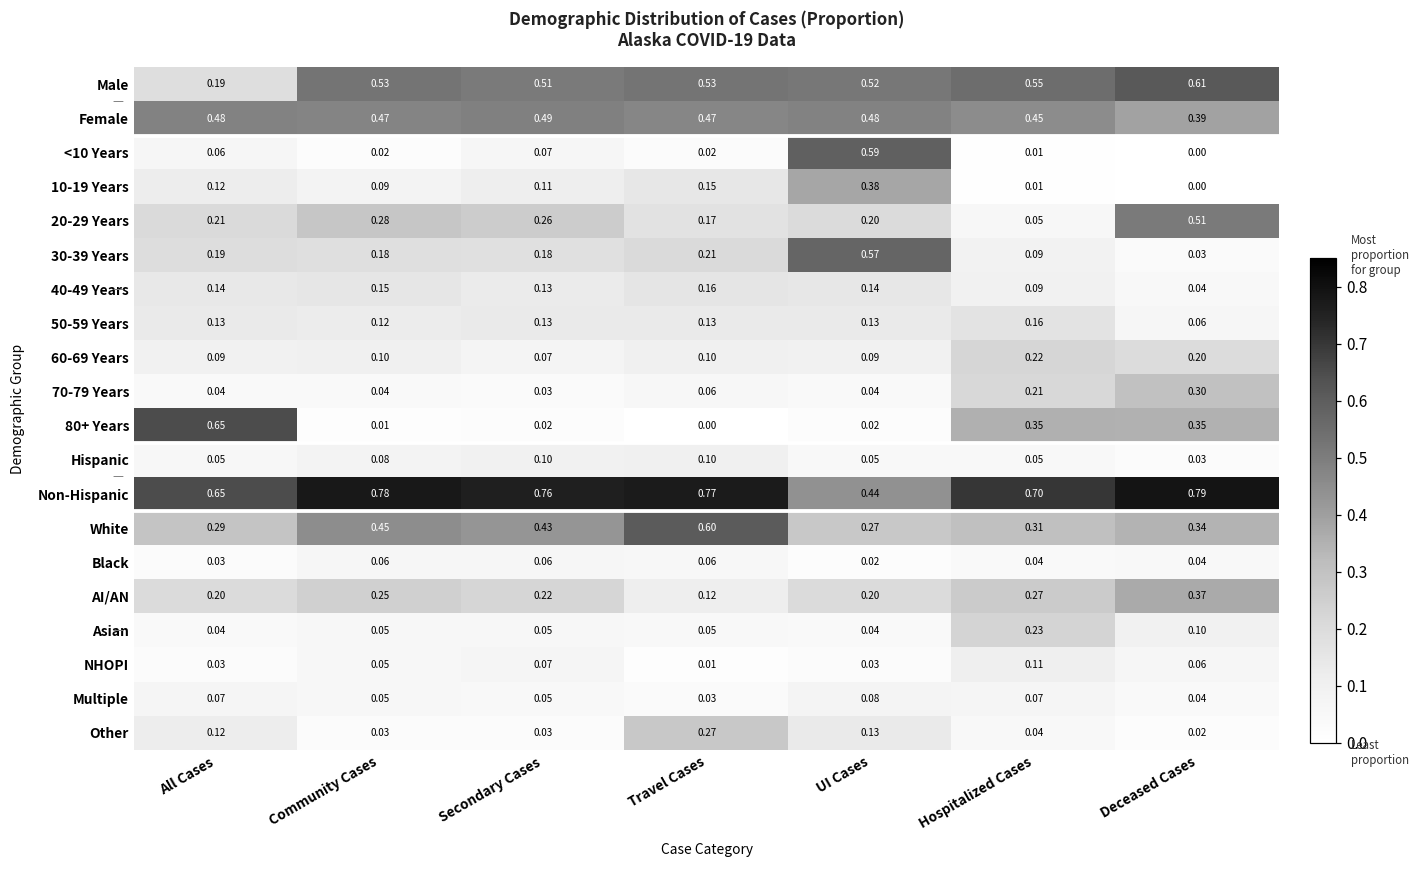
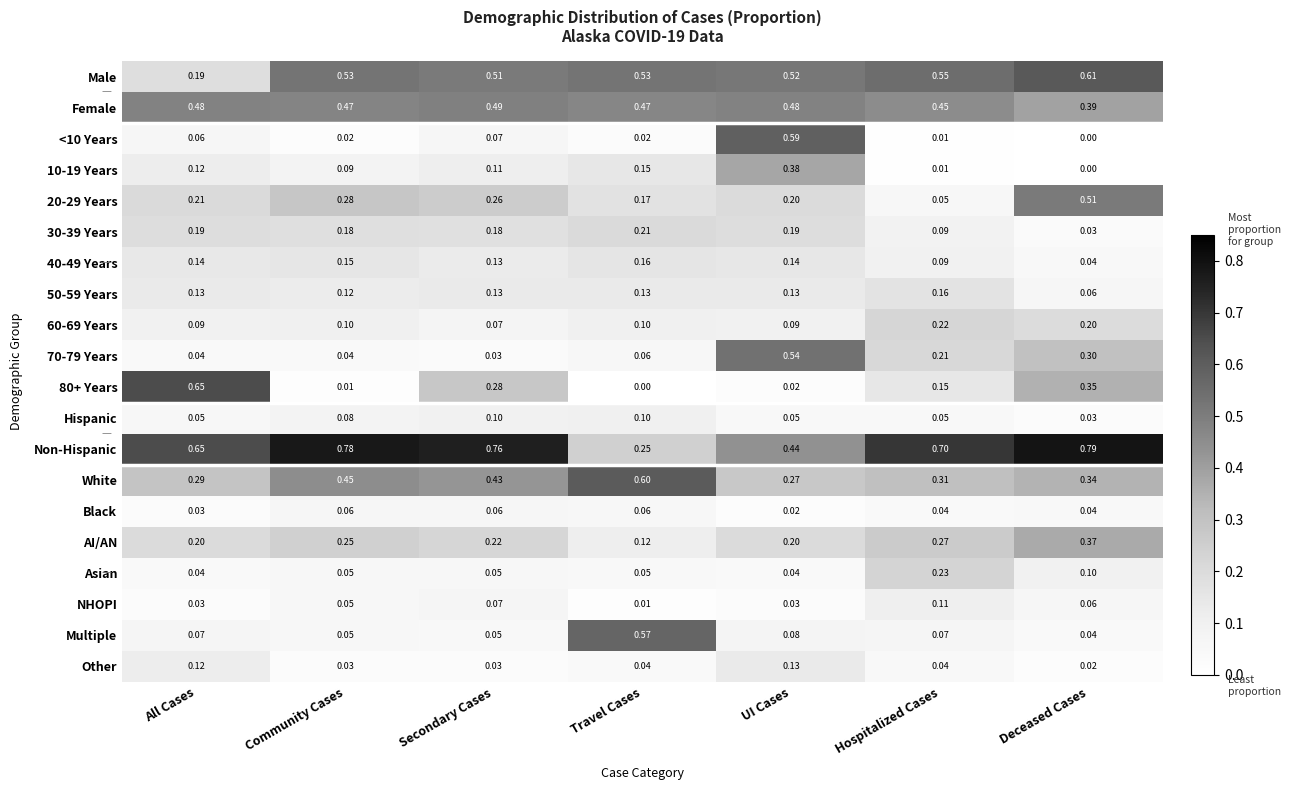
  {
    "Male": {
      "All Cases": 0.19,
      "Community Cases": 0.53,
      "Secondary Cases": 0.51,
      "Travel Cases": 0.53,
      "UI Cases": 0.52,
      "Hospitalized Cases": 0.55,
      "Deceased Cases": 0.61
    },
    "Female": {
      "All Cases": 0.48,
      "Community Cases": 0.47,
      "Secondary Cases": 0.49,
      "Travel Cases": 0.47,
      "UI Cases": 0.48,
      "Hospitalized Cases": 0.45,
      "Deceased Cases": 0.39
    },
    "<10 Years": {
      "All Cases": 0.06,
      "Community Cases": 0.02,
      "Secondary Cases": 0.07,
      "Travel Cases": 0.02,
      "UI Cases": 0.59,
      "Hospitalized Cases": 0.01,
      "Deceased Cases": 0.00
    },
    "10-19 Years": {
      "All Cases": 0.12,
      "Community Cases": 0.09,
      "Secondary Cases": 0.11,
      "Travel Cases": 0.15,
      "UI Cases": 0.38,
      "Hospitalized Cases": 0.01,
      "Deceased Cases": 0.00
    },
    "20-29 Years": {
      "All Cases": 0.21,
      "Community Cases": 0.28,
      "Secondary Cases": 0.26,
      "Travel Cases": 0.17,
      "UI Cases": 0.20,
      "Hospitalized Cases": 0.05,
      "Deceased Cases": 0.51
    },
    "30-39 Years": {
      "All Cases": 0.19,
      "Community Cases": 0.18,
      "Secondary Cases": 0.18,
      "Travel Cases": 0.21,
-     "UI Cases": 0.57,
+     "UI Cases": 0.19,
      "Hospitalized Cases": 0.09,
      "Deceased Cases": 0.03
    },
    "40-49 Years": {
      "All Cases": 0.14,
      "Community Cases": 0.15,
      "Secondary Cases": 0.13,
      "Travel Cases": 0.16,
      "UI Cases": 0.14,
      "Hospitalized Cases": 0.09,
      "Deceased Cases": 0.04
    },
    "50-59 Years": {
      "All Cases": 0.13,
      "Community Cases": 0.12,
      "Secondary Cases": 0.13,
      "Travel Cases": 0.13,
      "UI Cases": 0.13,
      "Hospitalized Cases": 0.16,
      "Deceased Cases": 0.06
    },
    "60-69 Years": {
      "All Cases": 0.09,
      "Community Cases": 0.10,
      "Secondary Cases": 0.07,
      "Travel Cases": 0.10,
      "UI Cases": 0.09,
      "Hospitalized Cases": 0.22,
      "Deceased Cases": 0.20
    },
    "70-79 Years": {
      "All Cases": 0.04,
      "Community Cases": 0.04,
      "Secondary Cases": 0.03,
      "Travel Cases": 0.06,
-     "UI Cases": 0.04,
+     "UI Cases": 0.54,
      "Hospitalized Cases": 0.21,
      "Deceased Cases": 0.30
    },
    "80+ Years": {
      "All Cases": 0.65,
      "Community Cases": 0.01,
-     "Secondary Cases": 0.02,
+     "Secondary Cases": 0.28,
      "Travel Cases": 0.00,
      "UI Cases": 0.02,
-     "Hospitalized Cases": 0.35,
+     "Hospitalized Cases": 0.15,
      "Deceased Cases": 0.35
    },
    "Hispanic": {
      "All Cases": 0.05,
      "Community Cases": 0.08,
      "Secondary Cases": 0.10,
      "Travel Cases": 0.10,
      "UI Cases": 0.05,
      "Hospitalized Cases": 0.05,
      "Deceased Cases": 0.03
    },
    "Non-Hispanic": {
      "All Cases": 0.65,
      "Community Cases": 0.78,
      "Secondary Cases": 0.76,
-     "Travel Cases": 0.77,
+     "Travel Cases": 0.25,
      "UI Cases": 0.44,
      "Hospitalized Cases": 0.70,
      "Deceased Cases": 0.79
    },
    "White": {
      "All Cases": 0.29,
      "Community Cases": 0.45,
      "Secondary Cases": 0.43,
      "Travel Cases": 0.60,
      "UI Cases": 0.27,
      "Hospitalized Cases": 0.31,
      "Deceased Cases": 0.34
    },
    "Black": {
      "All Cases": 0.03,
      "Community Cases": 0.06,
      "Secondary Cases": 0.06,
      "Travel Cases": 0.06,
      "UI Cases": 0.02,
      "Hospitalized Cases": 0.04,
      "Deceased Cases": 0.04
    },
    "AI/AN": {
      "All Cases": 0.20,
      "Community Cases": 0.25,
      "Secondary Cases": 0.22,
      "Travel Cases": 0.12,
      "UI Cases": 0.20,
      "Hospitalized Cases": 0.27,
      "Deceased Cases": 0.37
    },
    "Asian": {
      "All Cases": 0.04,
      "Community Cases": 0.05,
      "Secondary Cases": 0.05,
      "Travel Cases": 0.05,
      "UI Cases": 0.04,
      "Hospitalized Cases": 0.23,
      "Deceased Cases": 0.10
    },
    "NHOPI": {
      "All Cases": 0.03,
      "Community Cases": 0.05,
      "Secondary Cases": 0.07,
      "Travel Cases": 0.01,
      "UI Cases": 0.03,
      "Hospitalized Cases": 0.11,
      "Deceased Cases": 0.06
    },
    "Multiple": {
      "All Cases": 0.07,
      "Community Cases": 0.05,
      "Secondary Cases": 0.05,
-     "Travel Cases": 0.03,
+     "Travel Cases": 0.57,
      "UI Cases": 0.08,
      "Hospitalized Cases": 0.07,
      "Deceased Cases": 0.04
    },
    "Other": {
      "All Cases": 0.12,
      "Community Cases": 0.03,
      "Secondary Cases": 0.03,
-     "Travel Cases": 0.27,
+     "Travel Cases": 0.04,
      "UI Cases": 0.13,
      "Hospitalized Cases": 0.04,
      "Deceased Cases": 0.02
    }
  }
